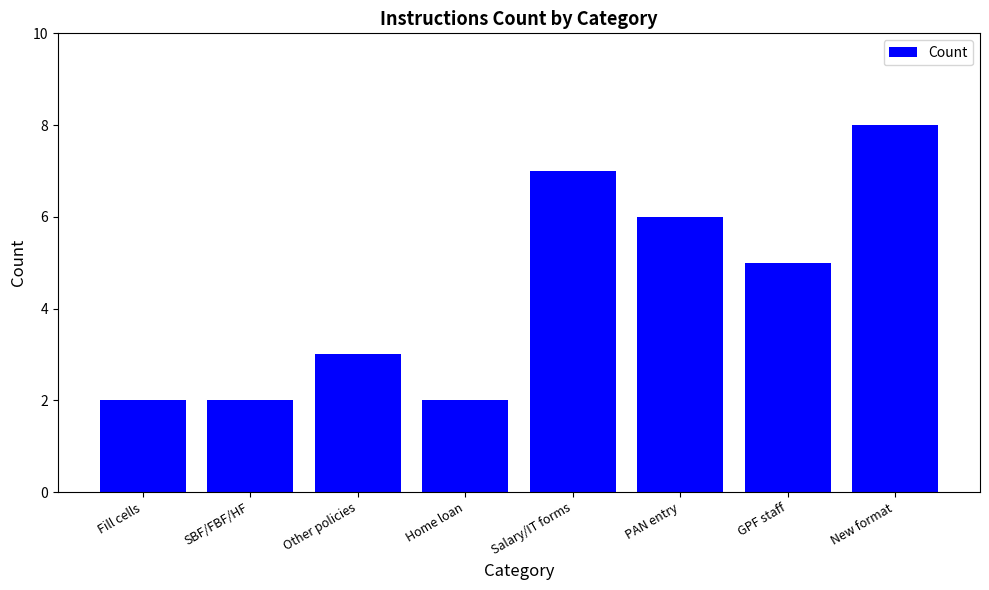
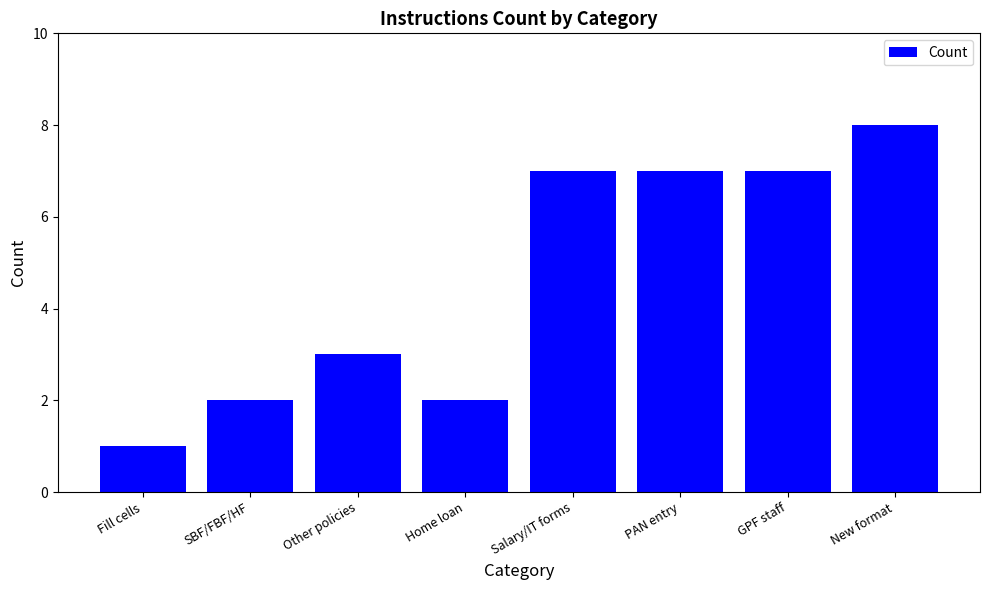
  {
-   "Fill cells": 2,
+   "Fill cells": 1,
    "SBF/FBF/HF": 2,
    "Other policies": 3,
    "Home loan": 2,
    "Salary/IT forms": 7,
-   "PAN entry": 6,
-   "GPF staff": 5,
+   "PAN entry": 7,
+   "GPF staff": 7,
    "New format": 8
  }
